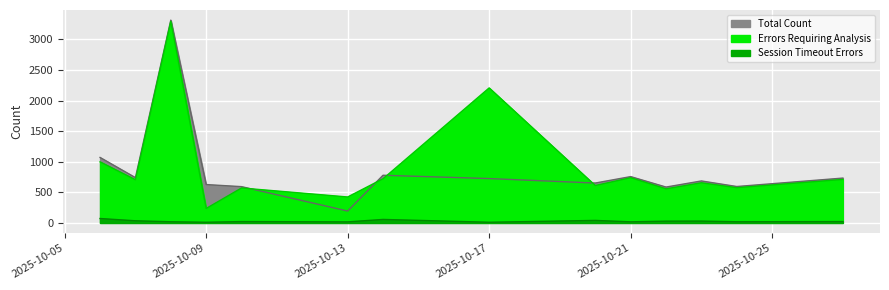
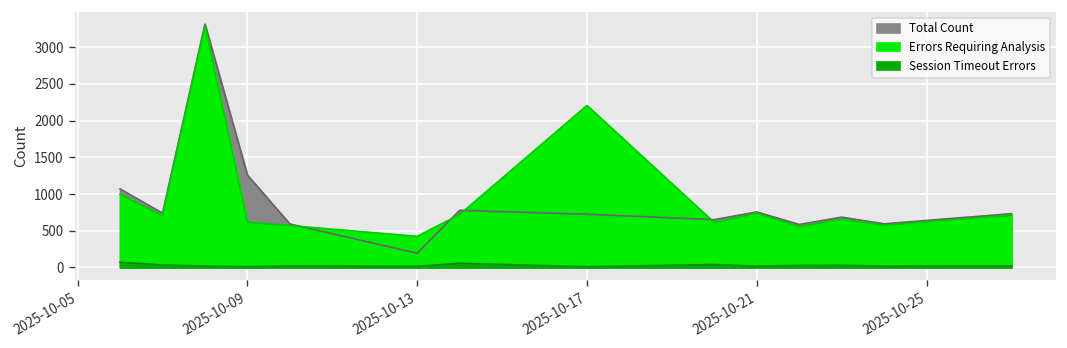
  {
    "Total Count": {
-     "2025-10-09": 600,
+     "2025-10-09": 1300,
      "2025-10-13": 200,
      "2025-10-17": 700
    },
    "Errors Requiring Analysis": {
-     "2025-10-09": 200,
+     "2025-10-09": 600,
      "2025-10-13": 400,
      "2025-10-17": 2200
    },
    "Session Timeout Errors": {
      "2025-10-09": 0,
      "2025-10-13": 0,
      "2025-10-17": 0,
      "2025-10-21": 0
    }
  }
